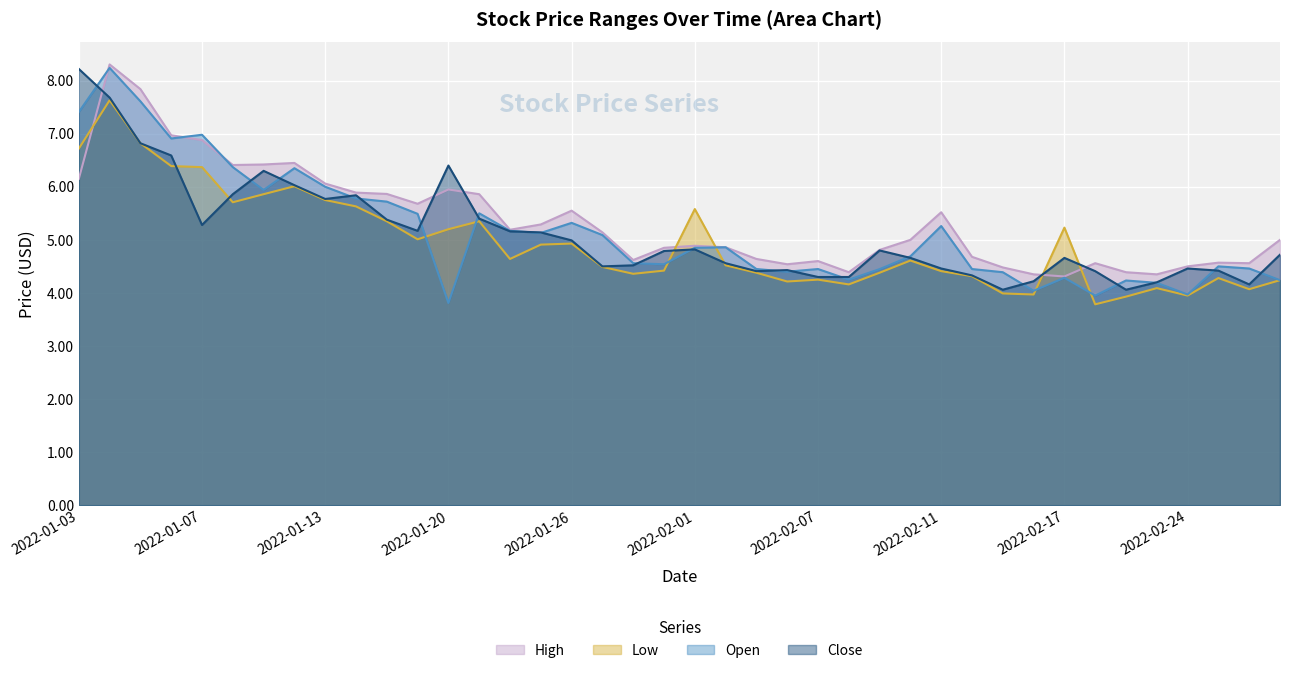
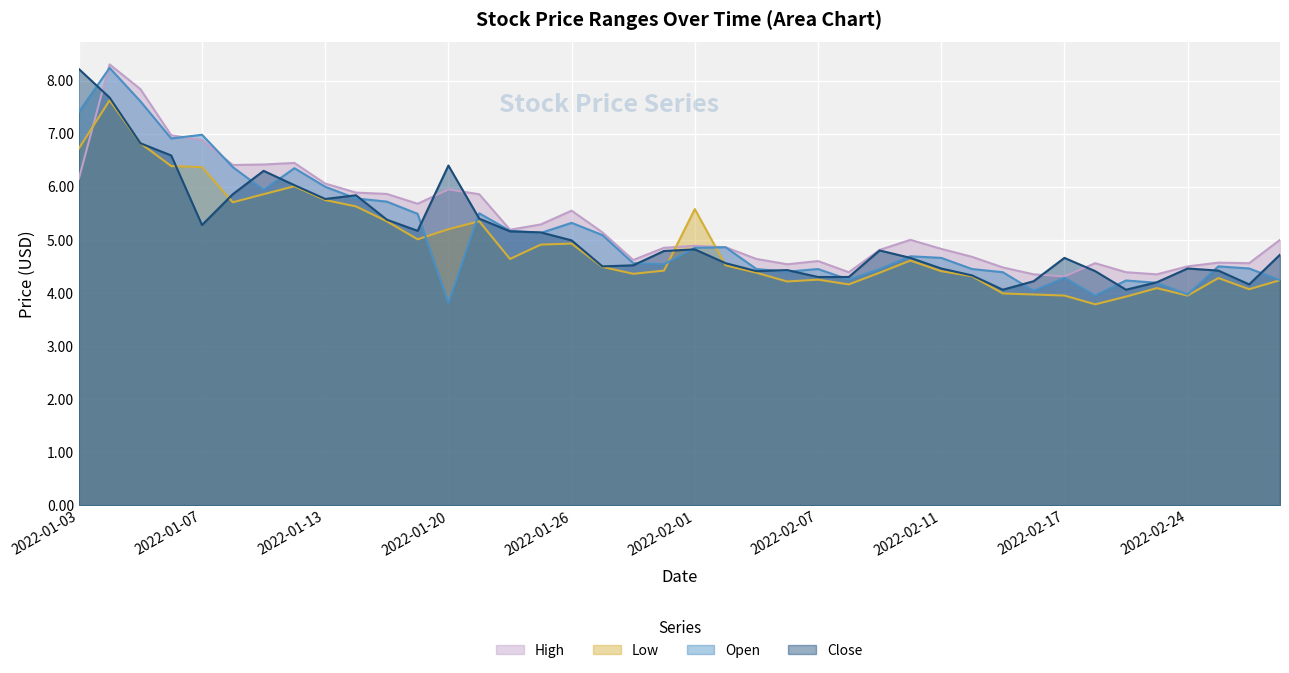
  {
    "High": {
      "2022-01-03": 6.2,
      "2022-01-07": 6.9,
      "2022-01-13": 6.1,
      "2022-01-20": 5.9,
      "2022-01-26": 5.6,
      "2022-02-07": 4.6,
-     "2022-02-11": 5.5
+     "2022-02-11": 4.8
    },
    "Low": {
      "2022-01-03": 6.7,
      "2022-01-07": 6.4,
      "2022-01-20": 5.2,
      "2022-01-26": 4.9,
      "2022-02-01": 5.6,
      "2022-02-07": 4.3,
      "2022-02-11": 4.4,
-     "2022-02-17": 5.2
+     "2022-02-17": 4.0
    },
    "Open": {
      "2022-01-03": 7.4,
      "2022-01-07": 7.0,
      "2022-01-13": 6.0,
      "2022-01-20": 3.8,
      "2022-01-26": 5.3,
      "2022-02-07": 4.5,
-     "2022-02-11": 5.3
+     "2022-02-11": 4.7
    },
    "Close": {
      "2022-01-03": 8.2,
      "2022-01-07": 5.3,
      "2022-01-20": 6.4,
      "2022-01-26": 5.0,
      "2022-02-07": 4.3,
      "2022-02-11": 4.5,
      "2022-02-17": 4.7
    }
  }
